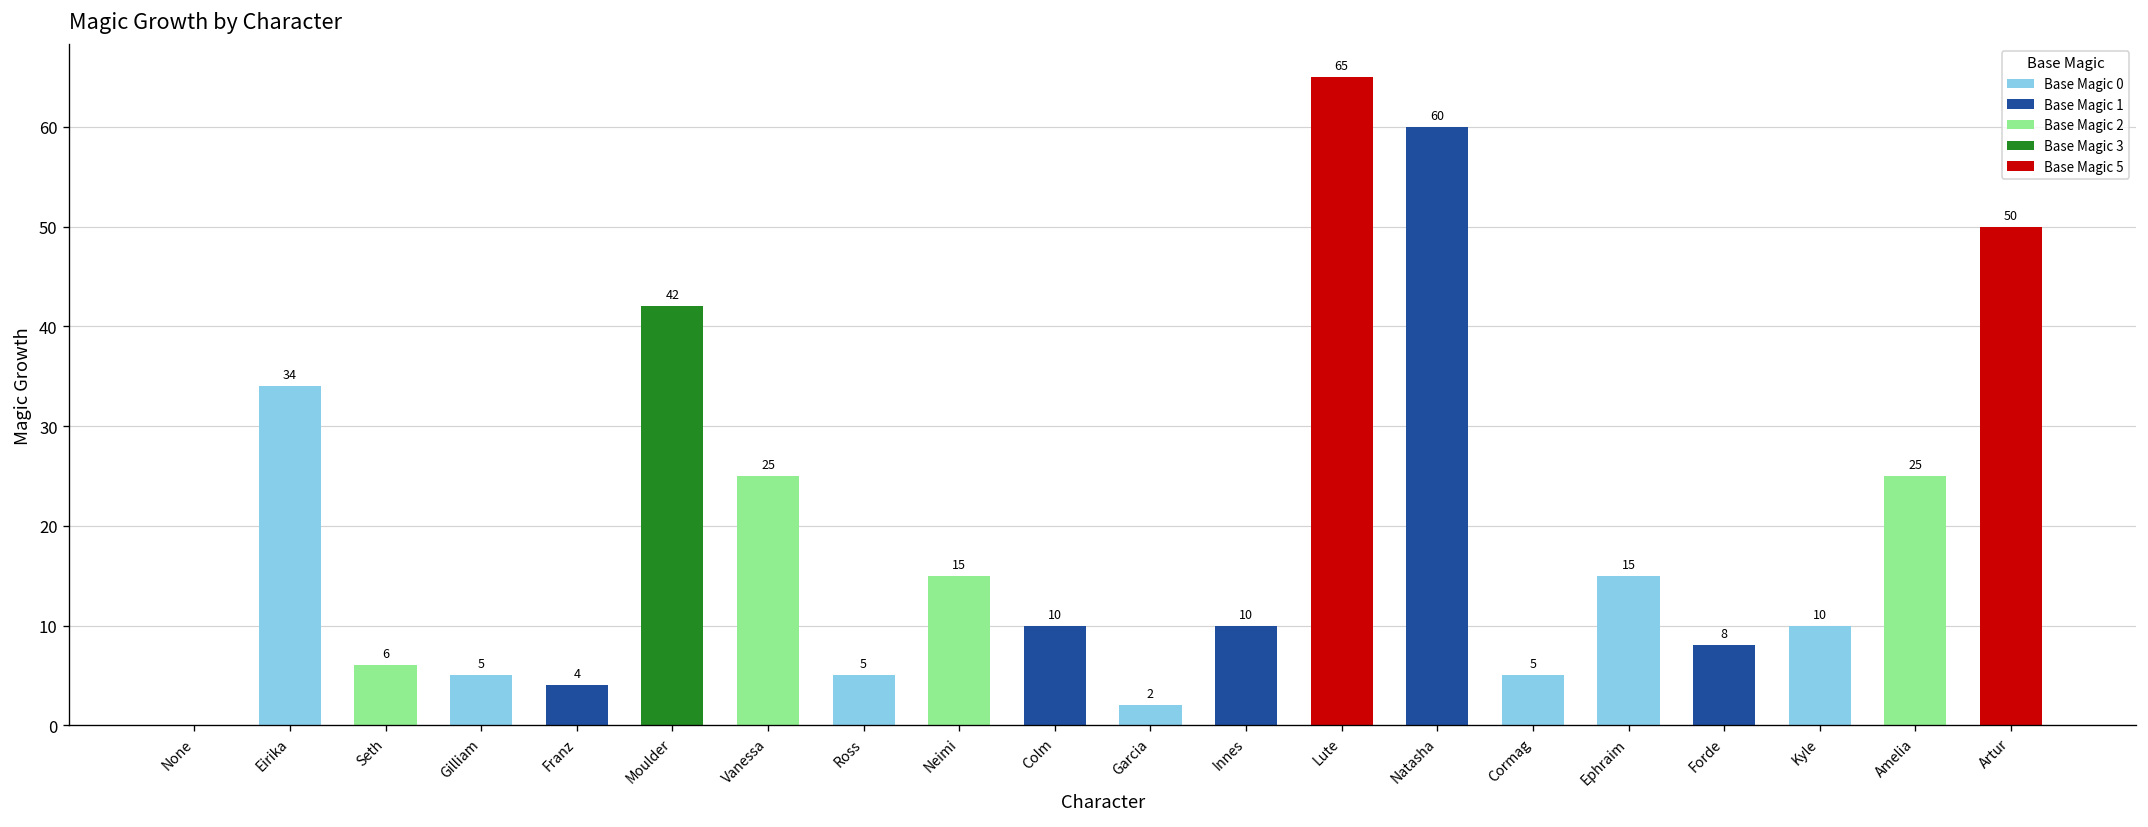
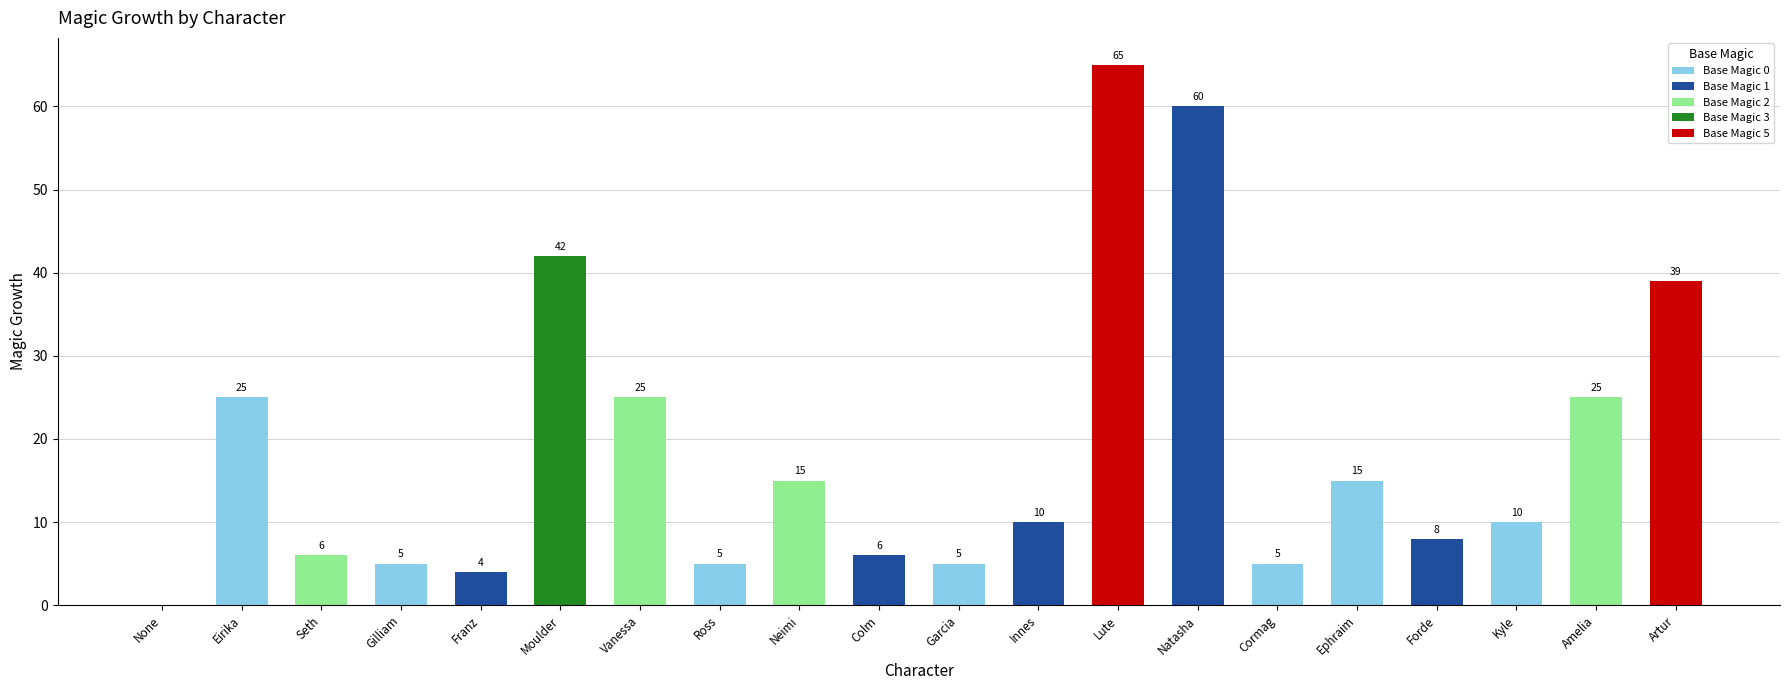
  {
-   "Eirika": 34,
+   "Eirika": 25,
    "Seth": 6,
    "Gilliam": 5,
    "Franz": 4,
    "Moulder": 42,
    "Vanessa": 25,
    "Ross": 5,
    "Neimi": 15,
-   "Colm": 10,
-   "Garcia": 2,
+   "Colm": 6,
+   "Garcia": 5,
    "Innes": 10,
    "Lute": 65,
    "Natasha": 60,
    "Cormag": 5,
    "Ephraim": 15,
    "Forde": 8,
    "Kyle": 10,
    "Amelia": 25,
-   "Artur": 50
+   "Artur": 39
  }
